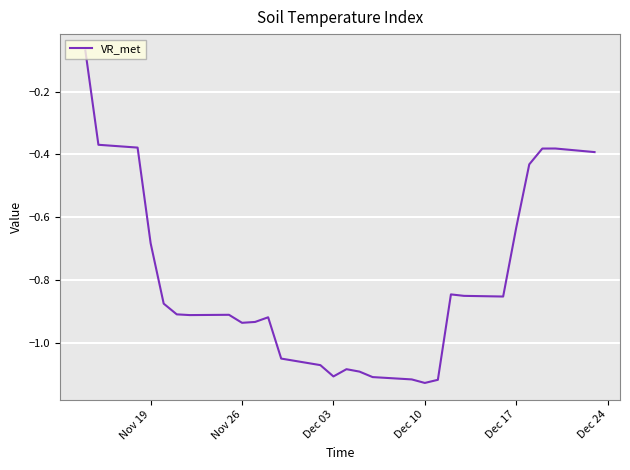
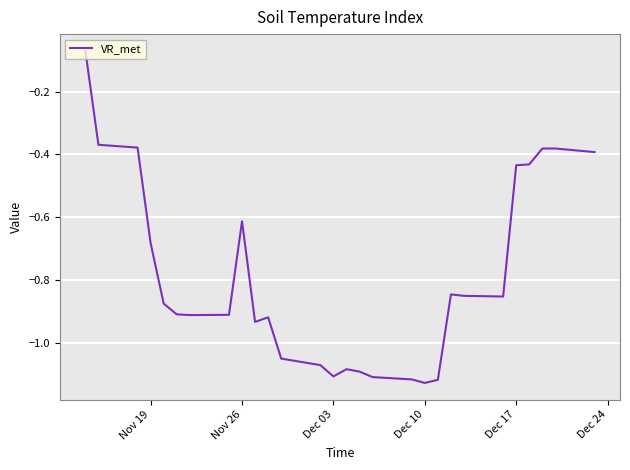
  {
    "Nov 19": -0.68,
-   "Nov 26": -0.94,
+   "Nov 26": -0.61,
    "Dec 03": -1.11,
    "Dec 10": -1.13,
-   "Dec 17": -0.63
+   "Dec 17": -0.43
  }
